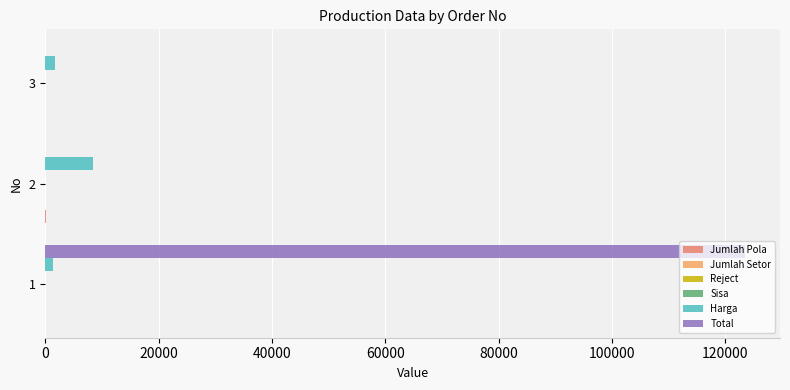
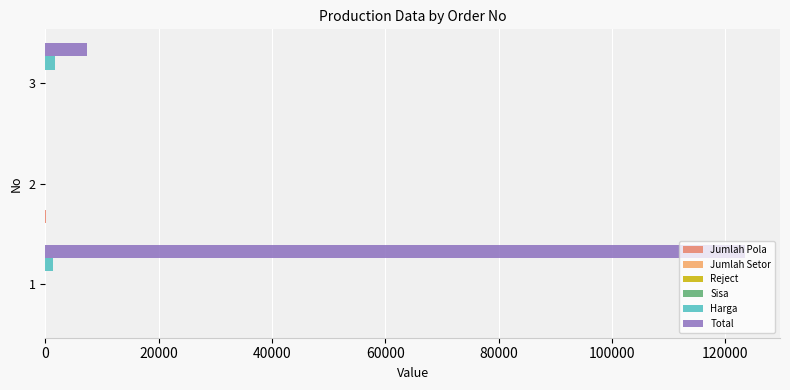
  {
    "Reject": {
      "3": 0,
      "2": 0,
      "1": 0
    },
    "Sisa": {
      "3": 0,
      "2": 0,
      "1": 0
    },
    "Harga": {
      "3": 2000,
-     "2": 8000,
+     "2": 0,
      "1": 1000
    },
    "Total": {
-     "3": 0,
+     "3": 7000,
      "2": 0
    }
  }
